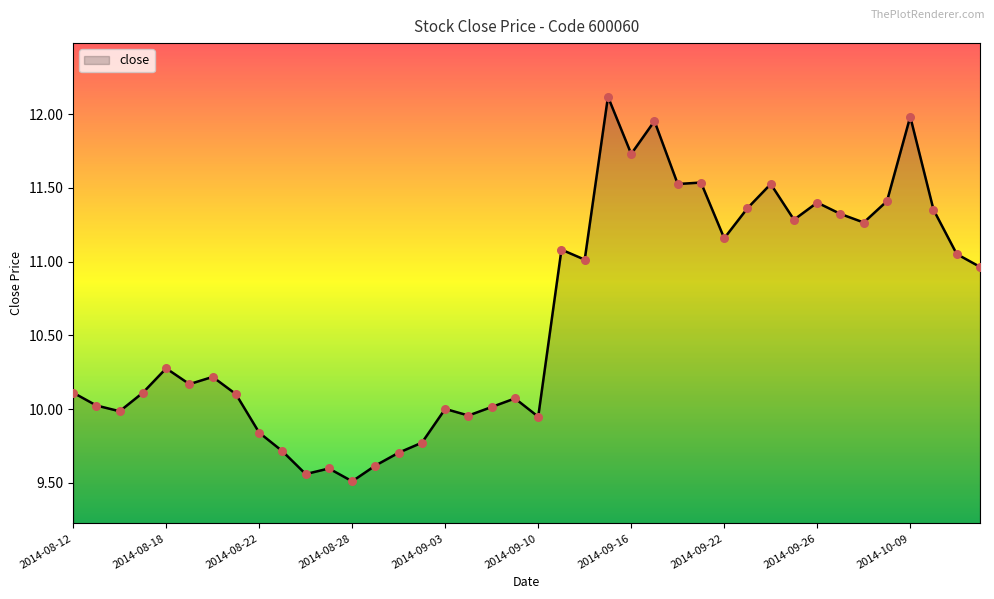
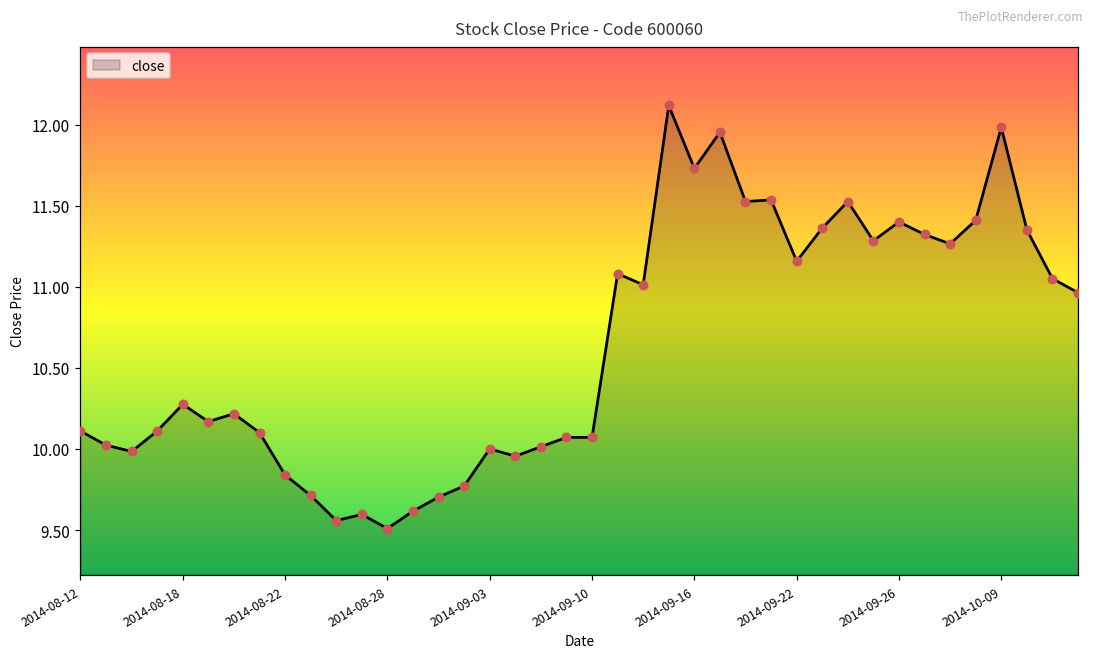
  {
    "2014-08-12": 10.11,
    "2014-08-18": 10.28,
    "2014-08-22": 9.84,
    "2014-08-28": 9.51,
    "2014-09-03": 10.00,
-   "2014-09-10": 9.95,
+   "2014-09-10": 10.07,
    "2014-09-16": 11.73,
    "2014-09-22": 11.16,
    "2014-09-26": 11.40,
    "2014-10-09": 11.98
  }
